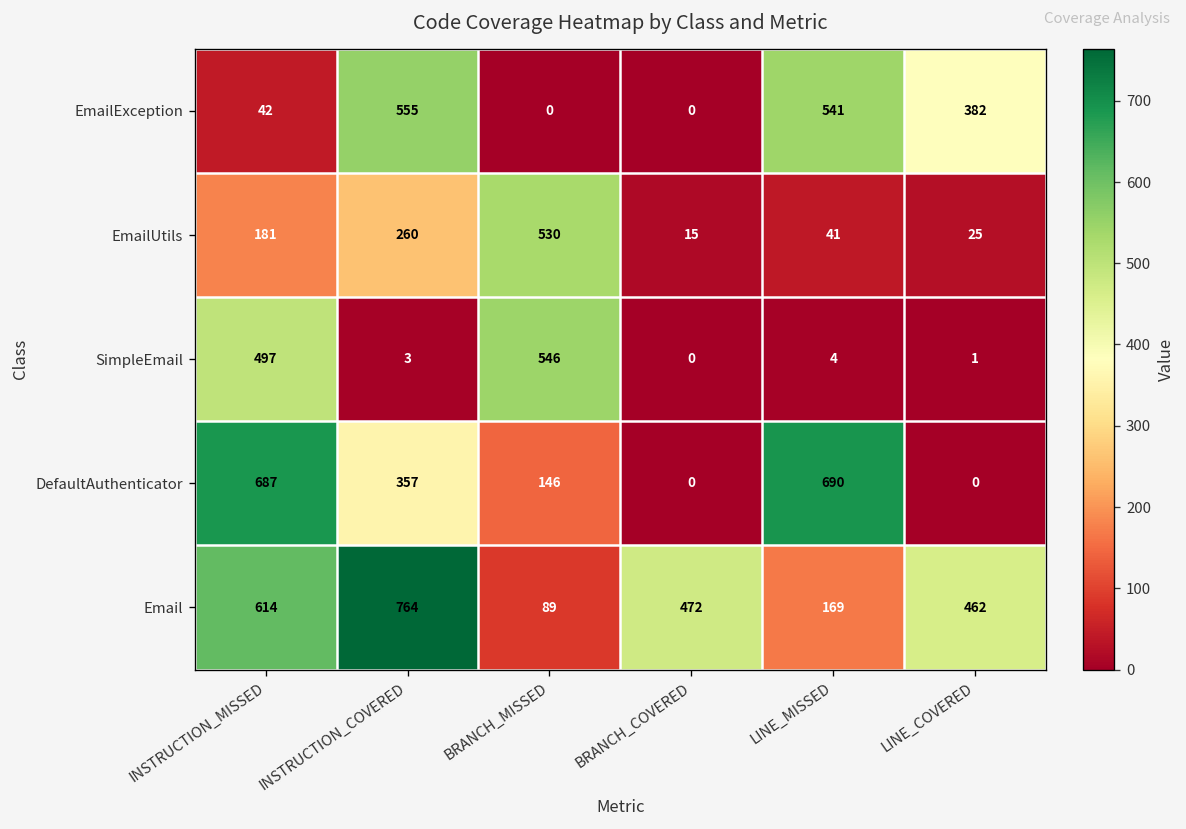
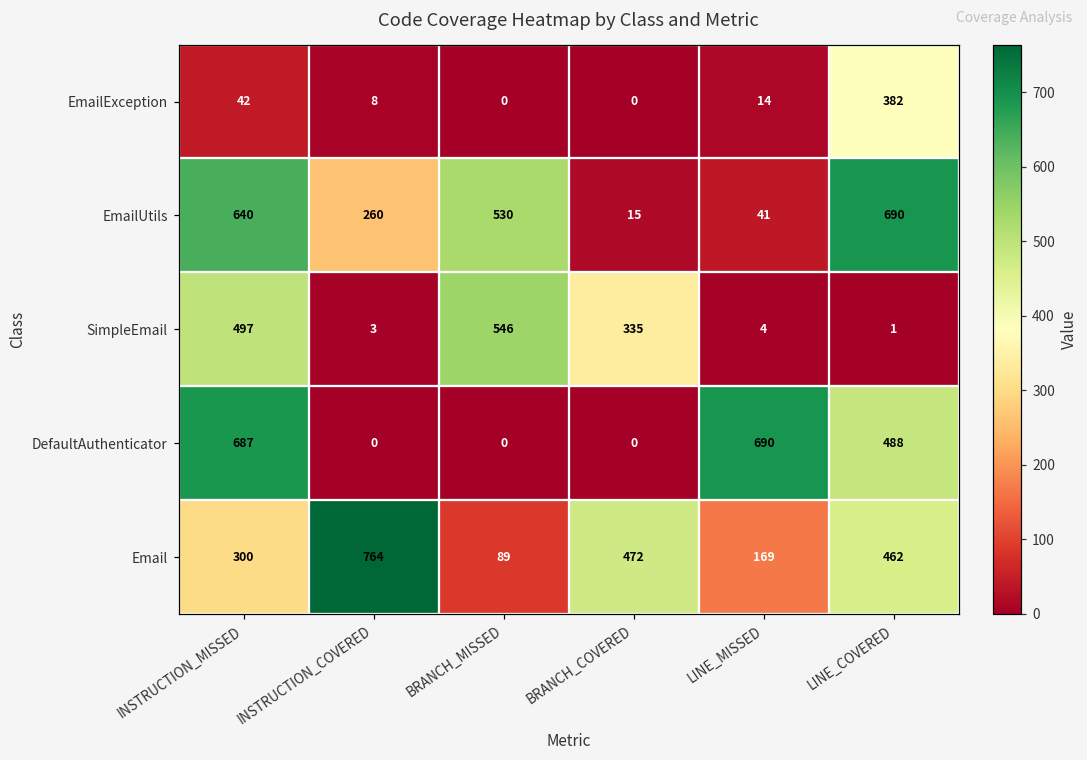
  {
    "EmailException": {
      "INSTRUCTION_MISSED": 42,
-     "INSTRUCTION_COVERED": 555,
+     "INSTRUCTION_COVERED": 8,
      "BRANCH_MISSED": 0,
      "BRANCH_COVERED": 0,
-     "LINE_MISSED": 541,
+     "LINE_MISSED": 14,
      "LINE_COVERED": 382
    },
    "EmailUtils": {
-     "INSTRUCTION_MISSED": 181,
+     "INSTRUCTION_MISSED": 640,
      "INSTRUCTION_COVERED": 260,
      "BRANCH_MISSED": 530,
      "BRANCH_COVERED": 15,
      "LINE_MISSED": 41,
-     "LINE_COVERED": 25
+     "LINE_COVERED": 690
    },
    "SimpleEmail": {
      "INSTRUCTION_MISSED": 497,
      "INSTRUCTION_COVERED": 3,
      "BRANCH_MISSED": 546,
-     "BRANCH_COVERED": 0,
+     "BRANCH_COVERED": 335,
      "LINE_MISSED": 4,
      "LINE_COVERED": 1
    },
    "DefaultAuthenticator": {
      "INSTRUCTION_MISSED": 687,
-     "INSTRUCTION_COVERED": 357,
-     "BRANCH_MISSED": 146,
+     "INSTRUCTION_COVERED": 0,
+     "BRANCH_MISSED": 0,
      "BRANCH_COVERED": 0,
      "LINE_MISSED": 690,
-     "LINE_COVERED": 0
+     "LINE_COVERED": 488
    },
    "Email": {
-     "INSTRUCTION_MISSED": 614,
+     "INSTRUCTION_MISSED": 300,
      "INSTRUCTION_COVERED": 764,
      "BRANCH_MISSED": 89,
      "BRANCH_COVERED": 472,
      "LINE_MISSED": 169,
      "LINE_COVERED": 462
    }
  }
